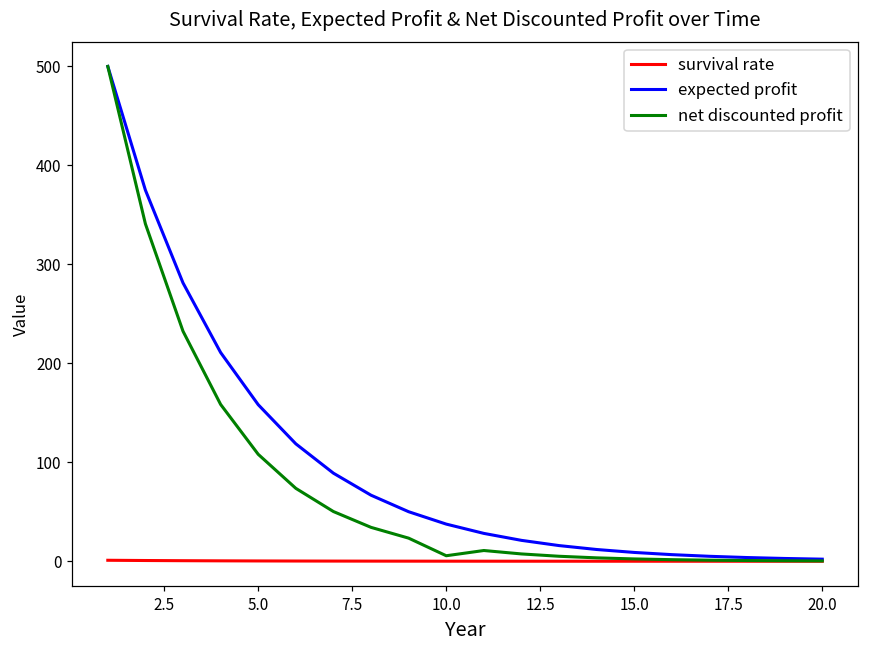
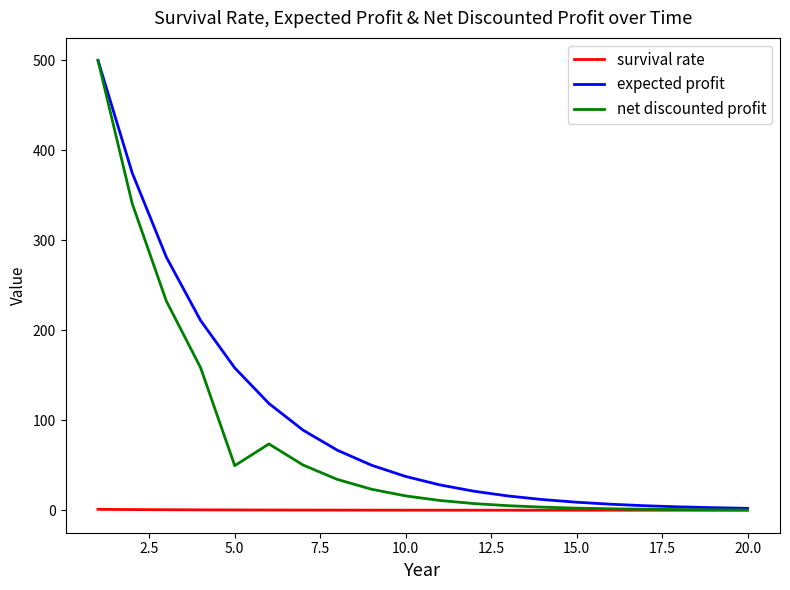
  {
    "survival rate": {
      "5.0": 0,
      "10.0": 0
    },
    "expected profit": {
      "5.0": 160,
      "10.0": 40,
      "15.0": 10
    },
    "net discounted profit": {
-     "5.0": 110,
-     "10.0": 10
+     "5.0": 50,
+     "10.0": 20
    }
  }
